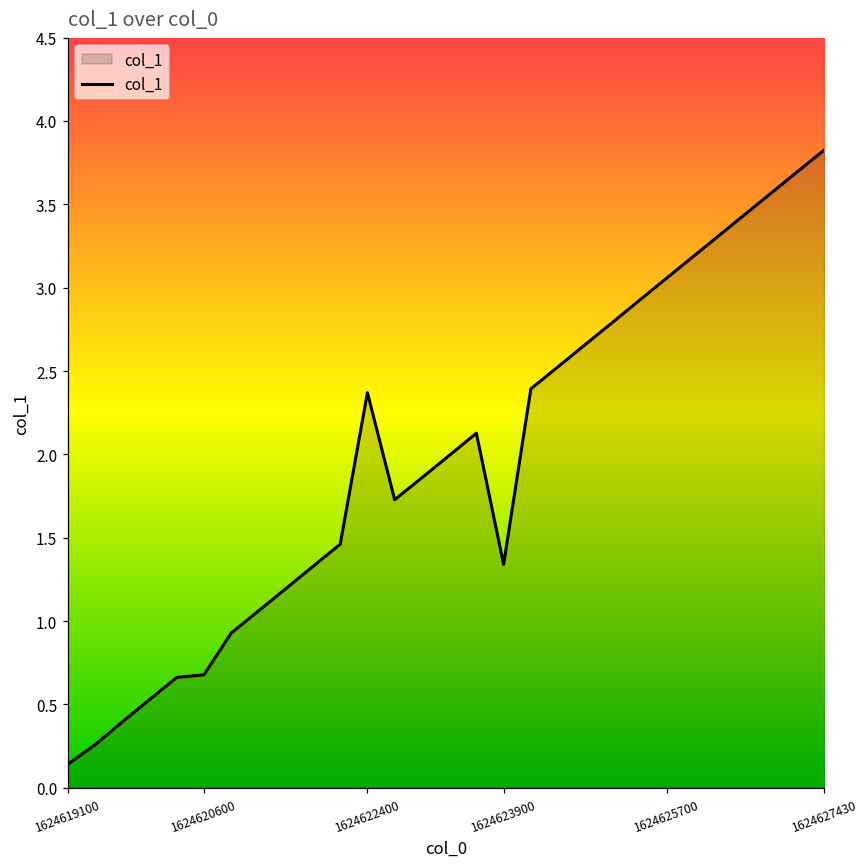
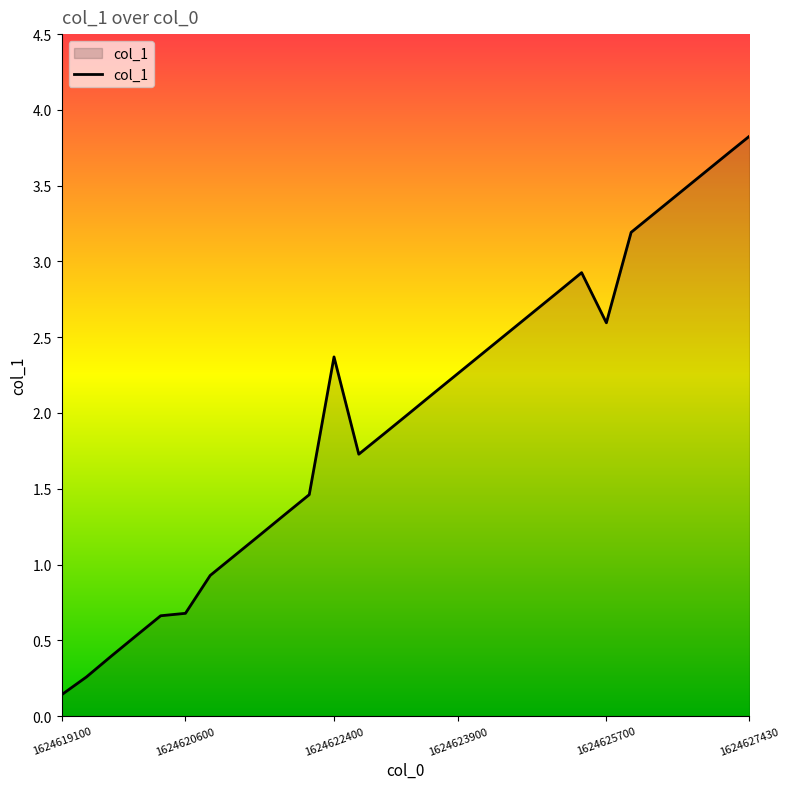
  {
    "1624619100": 0.14,
    "1624620600": 0.68,
    "1624622400": 2.37,
-   "1624623900": 1.34,
-   "1624625700": 3.06,
+   "1624623900": 2.26,
+   "1624625700": 2.60,
    "1624627430": 3.83
  }
